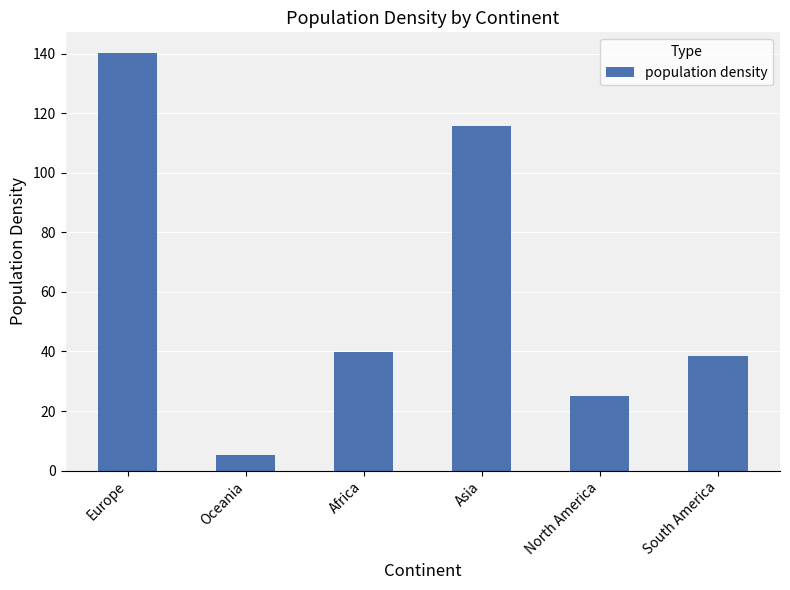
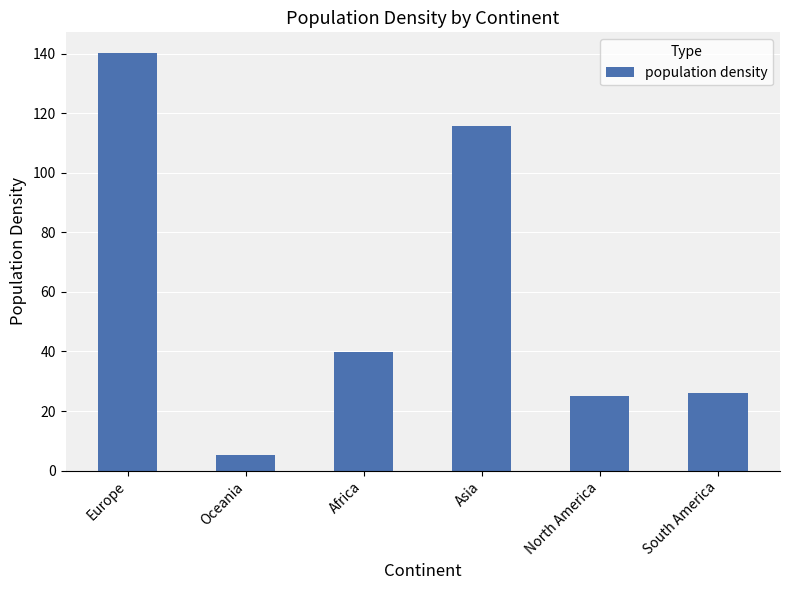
  {
    "Europe": 140,
    "Oceania": 5,
    "Africa": 40,
    "Asia": 116,
    "North America": 25,
-   "South America": 39
+   "South America": 26
  }
